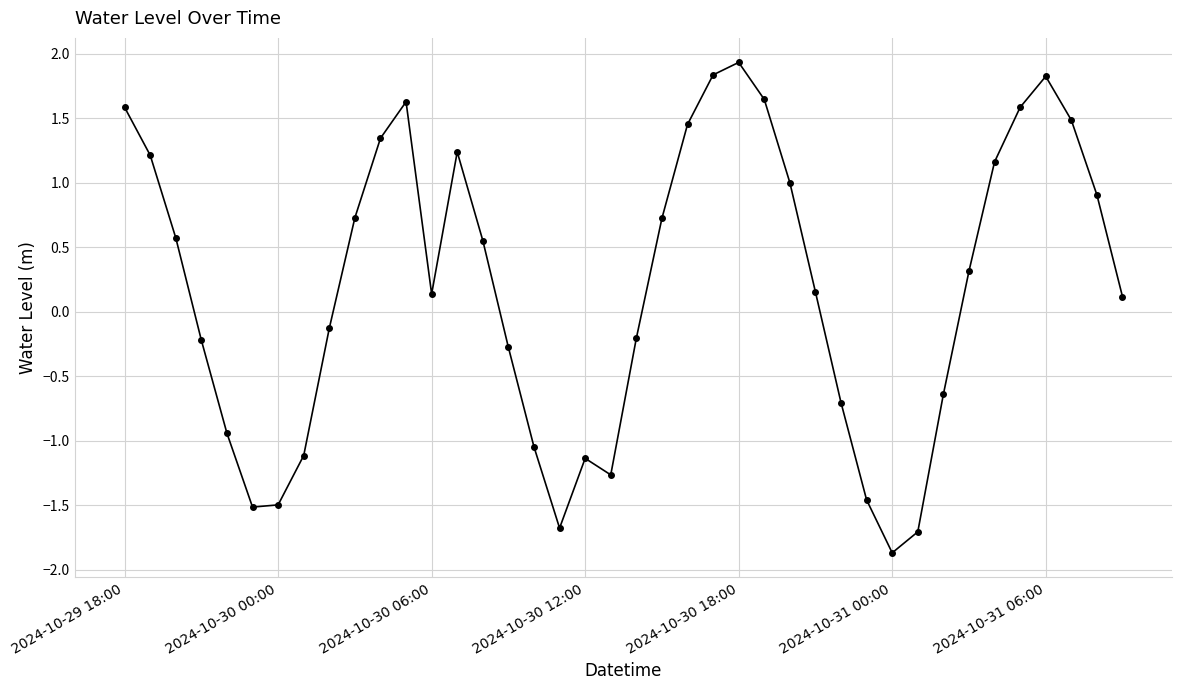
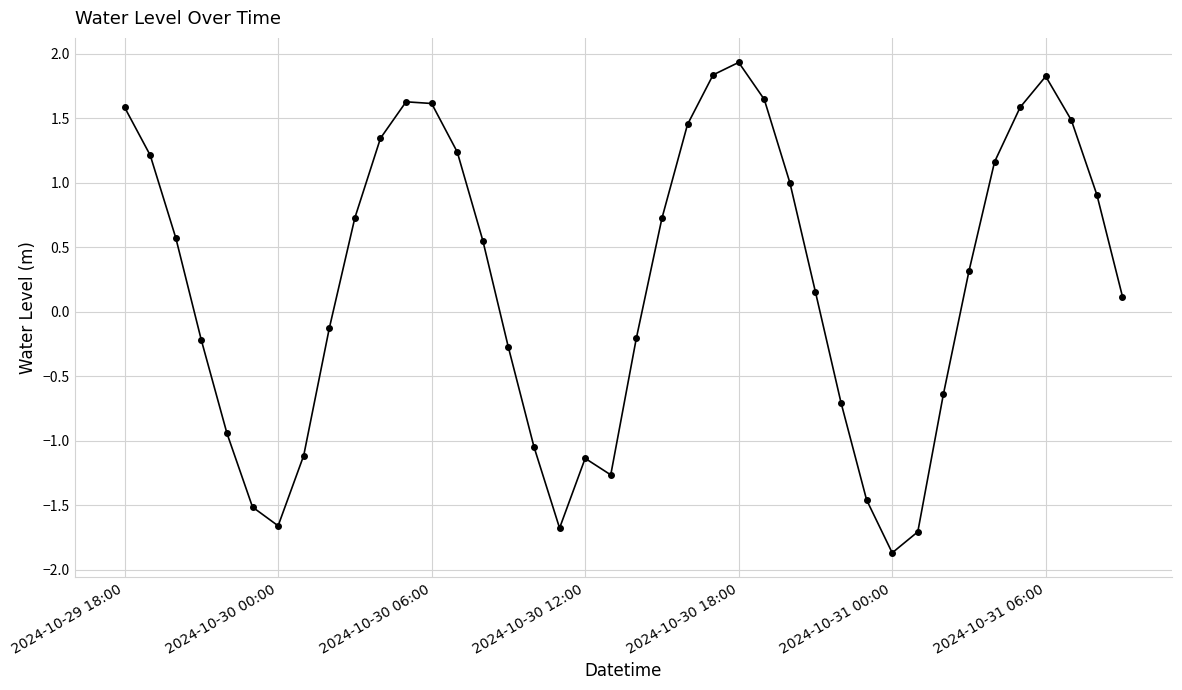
  {
    "2024-10-29 18:00": 1.58,
-   "2024-10-30 00:00": -1.50,
-   "2024-10-30 06:00": 0.14,
+   "2024-10-30 00:00": -1.66,
+   "2024-10-30 06:00": 1.61,
    "2024-10-30 12:00": -1.14,
    "2024-10-30 18:00": 1.93,
    "2024-10-31 00:00": -1.87,
    "2024-10-31 06:00": 1.82
  }
